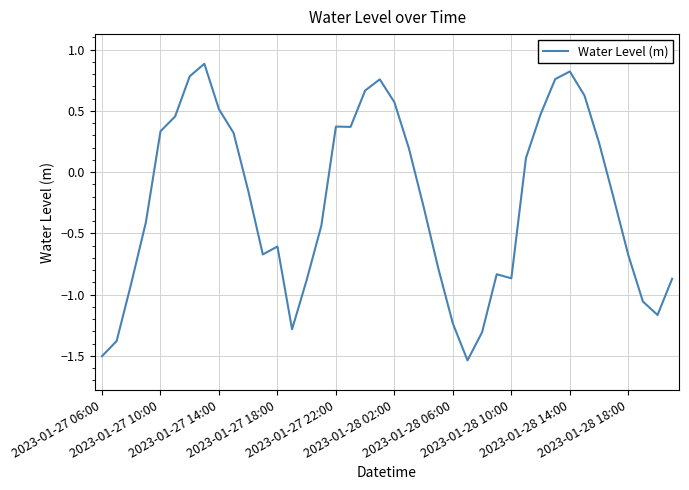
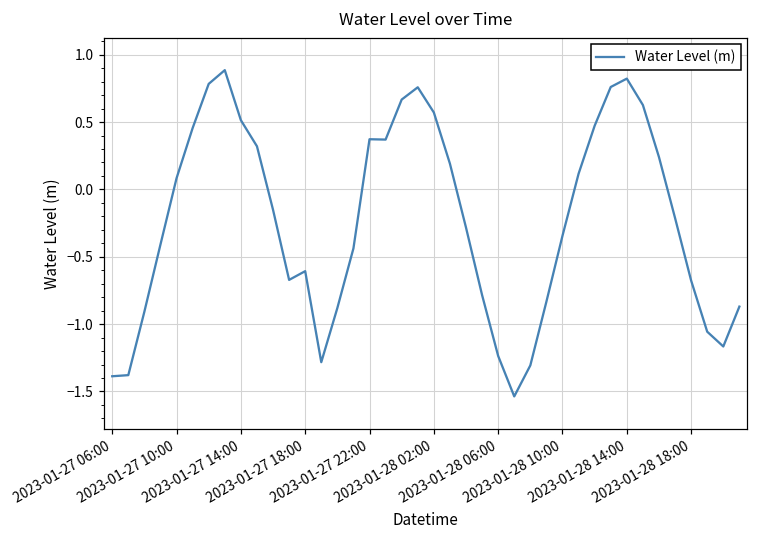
  {
-   "2023-01-27 06:00": -1.50,
-   "2023-01-27 10:00": 0.33,
+   "2023-01-27 06:00": -1.39,
+   "2023-01-27 10:00": 0.08,
    "2023-01-27 14:00": 0.51,
    "2023-01-27 18:00": -0.61,
    "2023-01-27 22:00": 0.37,
    "2023-01-28 02:00": 0.57,
    "2023-01-28 06:00": -1.24,
-   "2023-01-28 10:00": -0.87,
+   "2023-01-28 10:00": -0.34,
    "2023-01-28 14:00": 0.82,
    "2023-01-28 18:00": -0.68
  }
